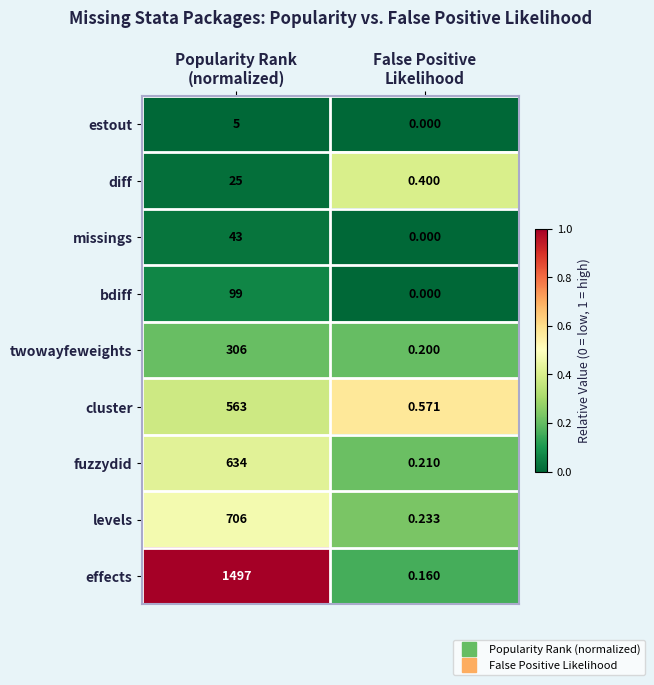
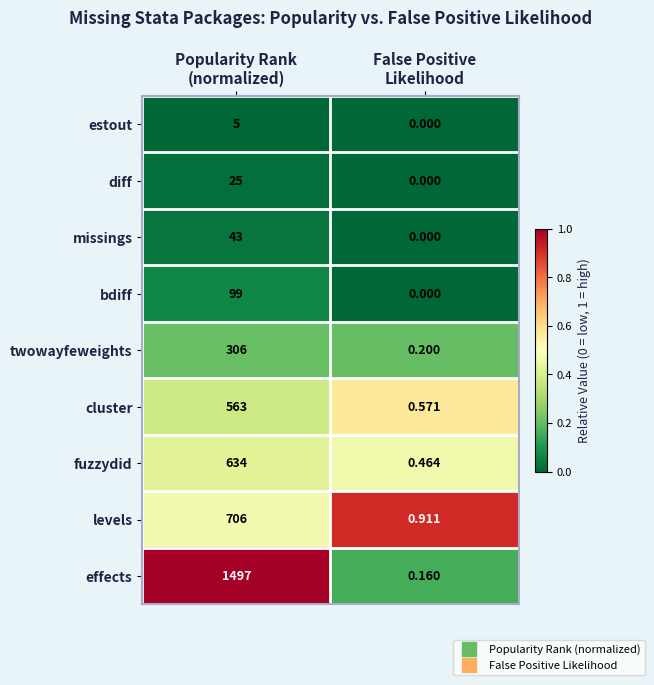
  {
    "estout": {
      "Popularity Rank (normalized)": 5,
      "False Positive Likelihood": 0.000
    },
    "diff": {
      "Popularity Rank (normalized)": 25,
-     "False Positive Likelihood": 0.400
+     "False Positive Likelihood": 0.000
    },
    "missings": {
      "Popularity Rank (normalized)": 43,
      "False Positive Likelihood": 0.000
    },
    "bdiff": {
      "Popularity Rank (normalized)": 99,
      "False Positive Likelihood": 0.000
    },
    "twowayfeweights": {
      "Popularity Rank (normalized)": 306,
      "False Positive Likelihood": 0.200
    },
    "cluster": {
      "Popularity Rank (normalized)": 563,
      "False Positive Likelihood": 0.571
    },
    "fuzzydid": {
      "Popularity Rank (normalized)": 634,
-     "False Positive Likelihood": 0.210
+     "False Positive Likelihood": 0.464
    },
    "levels": {
      "Popularity Rank (normalized)": 706,
-     "False Positive Likelihood": 0.233
+     "False Positive Likelihood": 0.911
    },
    "effects": {
      "Popularity Rank (normalized)": 1497,
      "False Positive Likelihood": 0.160
    }
  }
